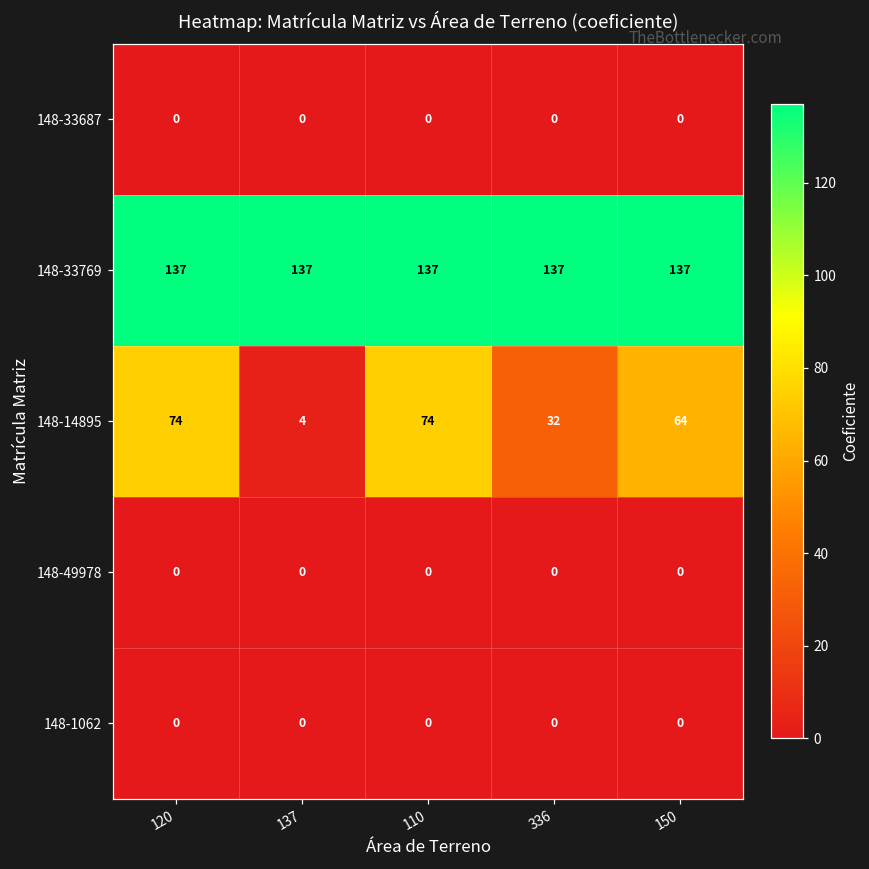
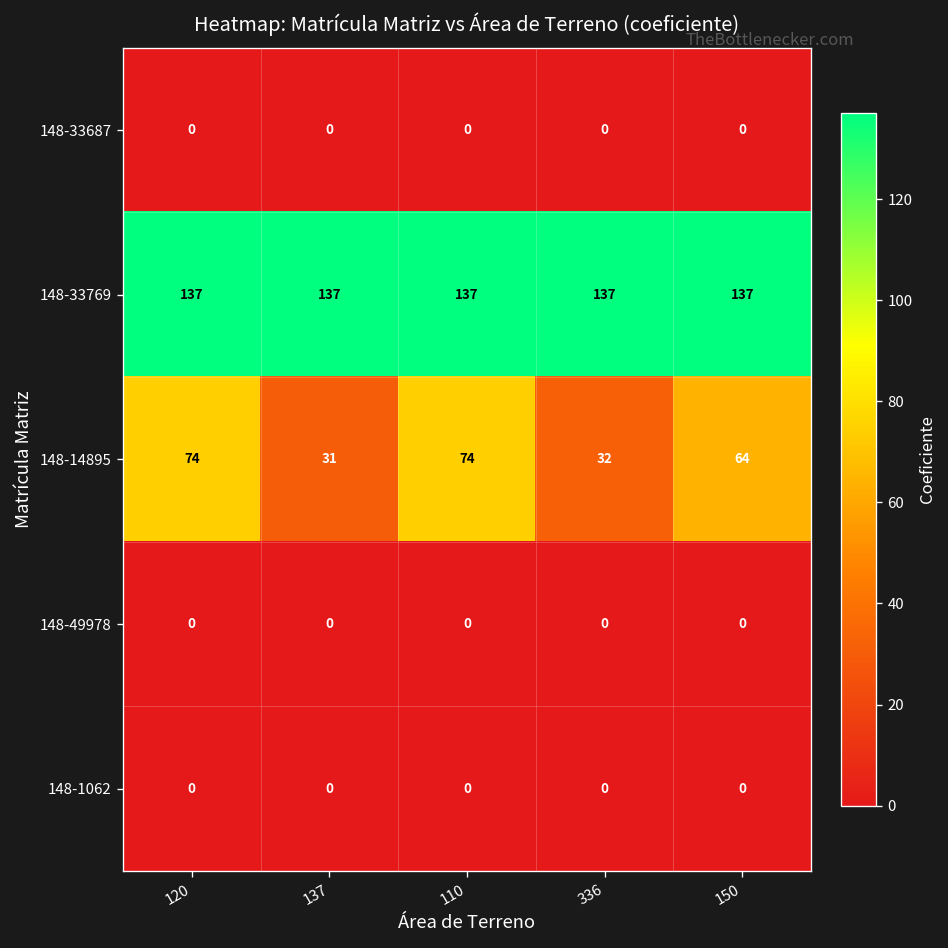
  {
    "148-33687": {
      "120": 0,
      "137": 0,
      "110": 0,
      "336": 0,
      "150": 0
    },
    "148-33769": {
      "120": 137,
      "137": 137,
      "110": 137,
      "336": 137,
      "150": 137
    },
    "148-14895": {
      "120": 74,
-     "137": 4,
+     "137": 31,
      "110": 74,
      "336": 32,
      "150": 64
    },
    "148-49978": {
      "120": 0,
      "137": 0,
      "110": 0,
      "336": 0,
      "150": 0
    },
    "148-1062": {
      "120": 0,
      "137": 0,
      "110": 0,
      "336": 0,
      "150": 0
    }
  }
